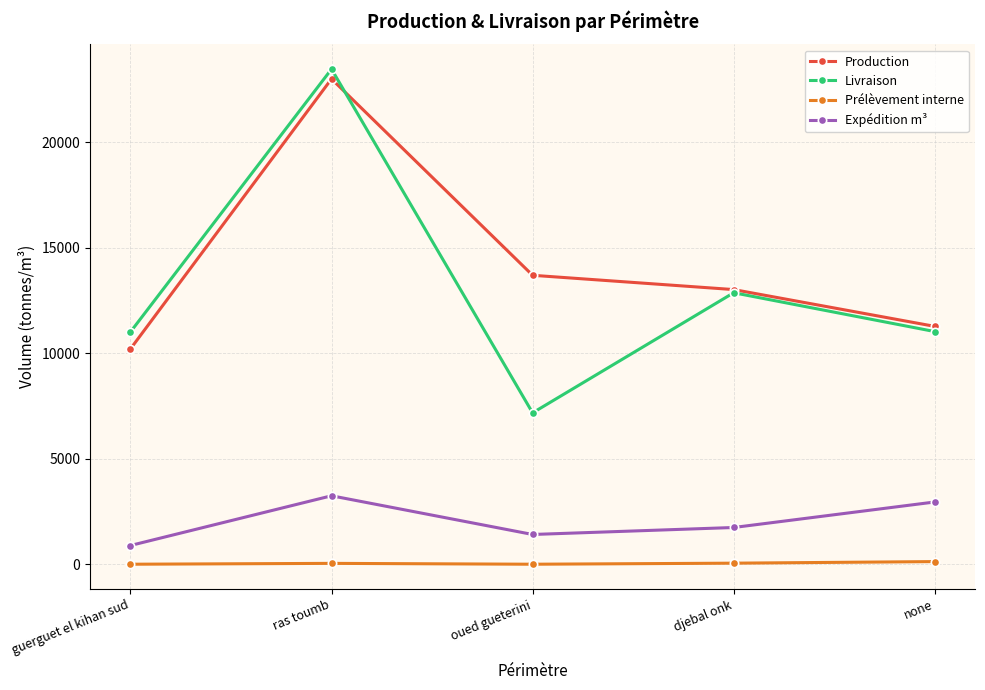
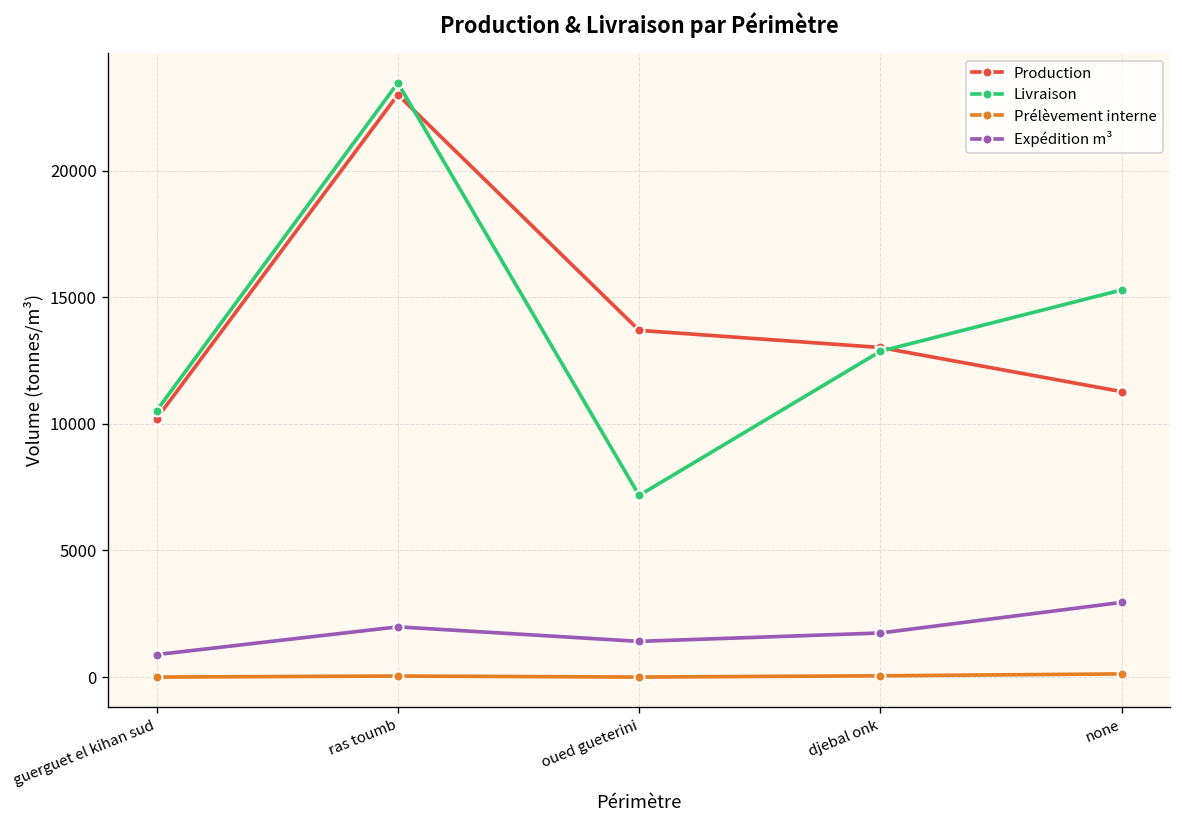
  {
    "Livraison": {
-     "guerguet el kihan sud": 11000,
+     "guerguet el kihan sud": 10500,
      "ras toumb": 23500,
      "oued gueterini": 7200,
      "djebal onk": 12900,
-     "none": 11000
+     "none": 15300
    },
    "Expédition m³": {
      "guerguet el kihan sud": 900,
-     "ras toumb": 3200,
+     "ras toumb": 2000,
      "oued gueterini": 1400,
      "djebal onk": 1700,
      "none": 3000
    }
  }
